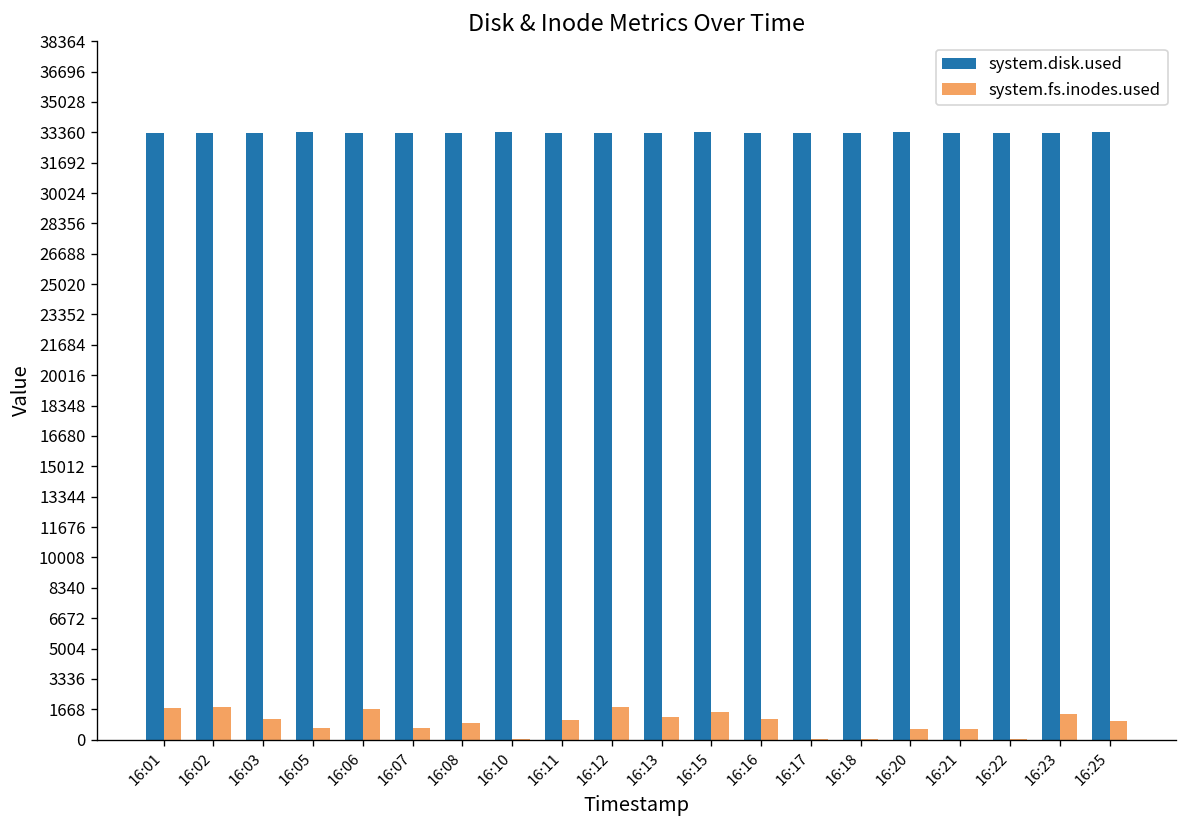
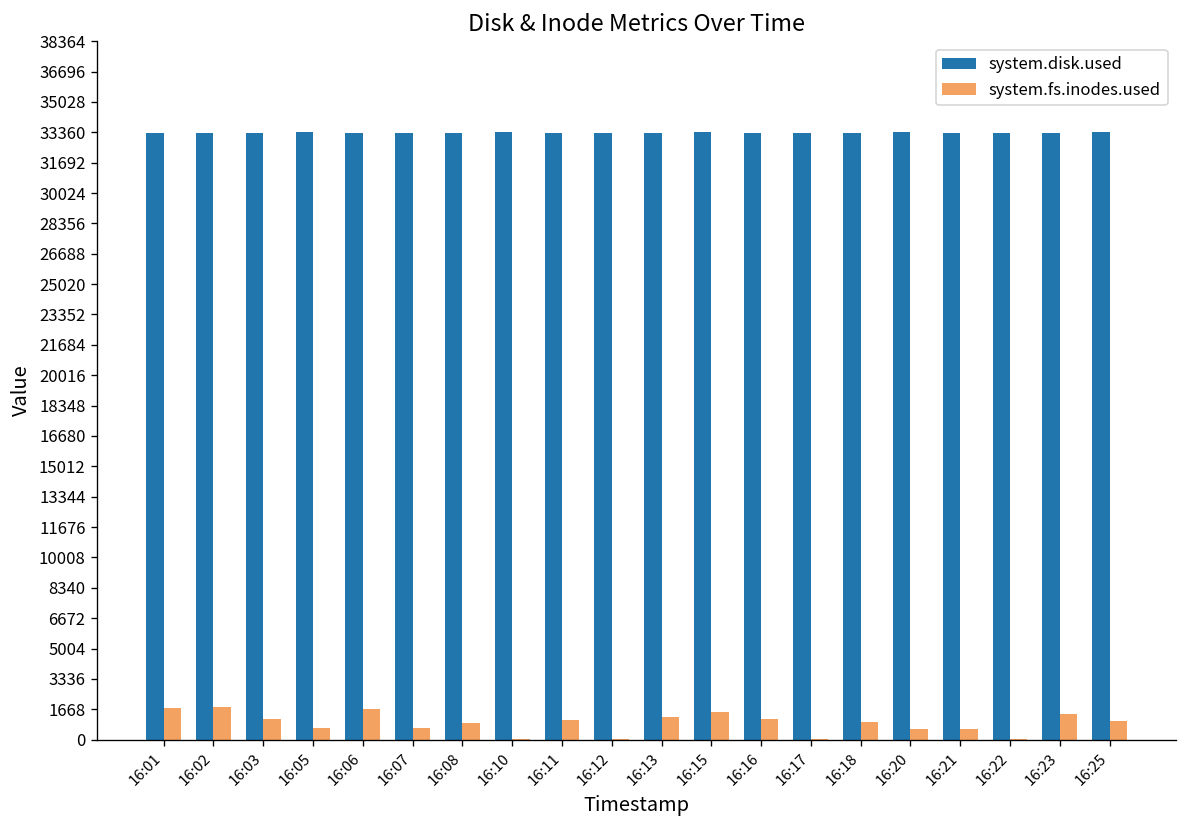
  {
    "system.disk.used": {
      "16:01": 33300,
      "16:02": 33300,
      "16:03": 33300,
      "16:05": 33400,
      "16:06": 33300,
      "16:07": 33300,
      "16:08": 33300,
      "16:10": 33400,
      "16:11": 33300,
      "16:12": 33300,
      "16:13": 33300,
      "16:15": 33400,
      "16:16": 33300,
      "16:17": 33300,
      "16:18": 33300,
      "16:20": 33400,
      "16:21": 33300,
      "16:22": 33300,
      "16:23": 33300,
      "16:25": 33400
    },
    "system.fs.inodes.used": {
      "16:01": 1700,
      "16:02": 1800,
      "16:03": 1100,
      "16:05": 600,
      "16:06": 1700,
      "16:07": 700,
      "16:08": 900,
      "16:11": 1100,
-     "16:12": 1800,
+     "16:12": 0,
      "16:13": 1300,
      "16:15": 1500,
      "16:16": 1100,
-     "16:18": 0,
+     "16:18": 900,
      "16:20": 600,
      "16:21": 600,
      "16:23": 1400,
      "16:25": 1000
    }
  }
